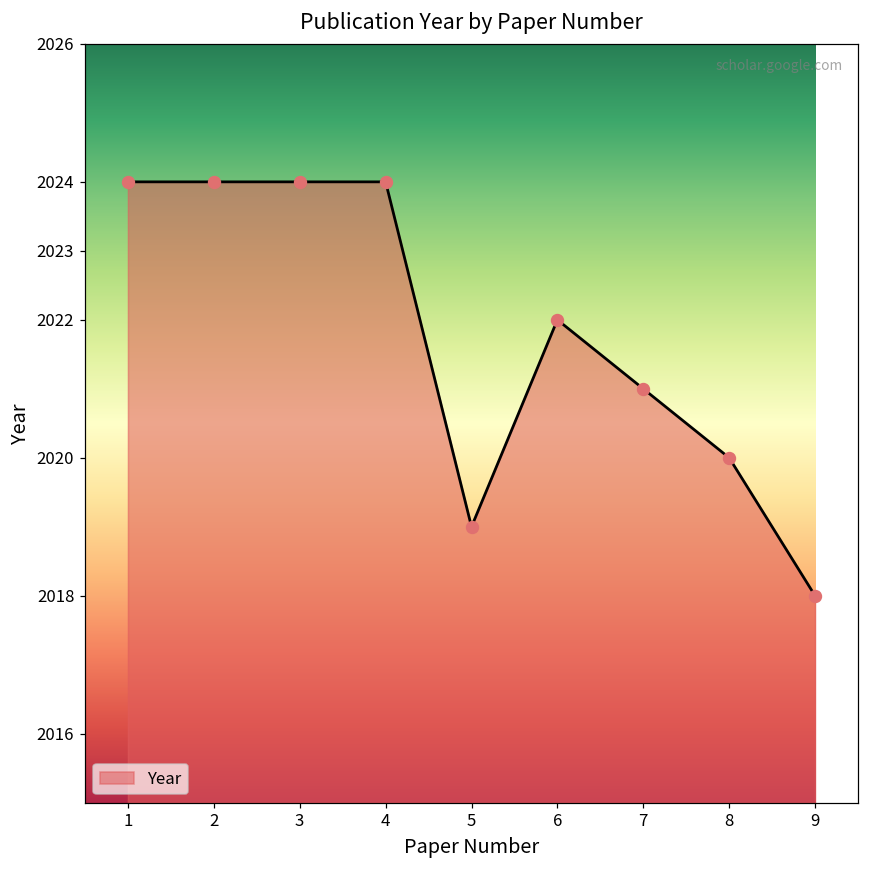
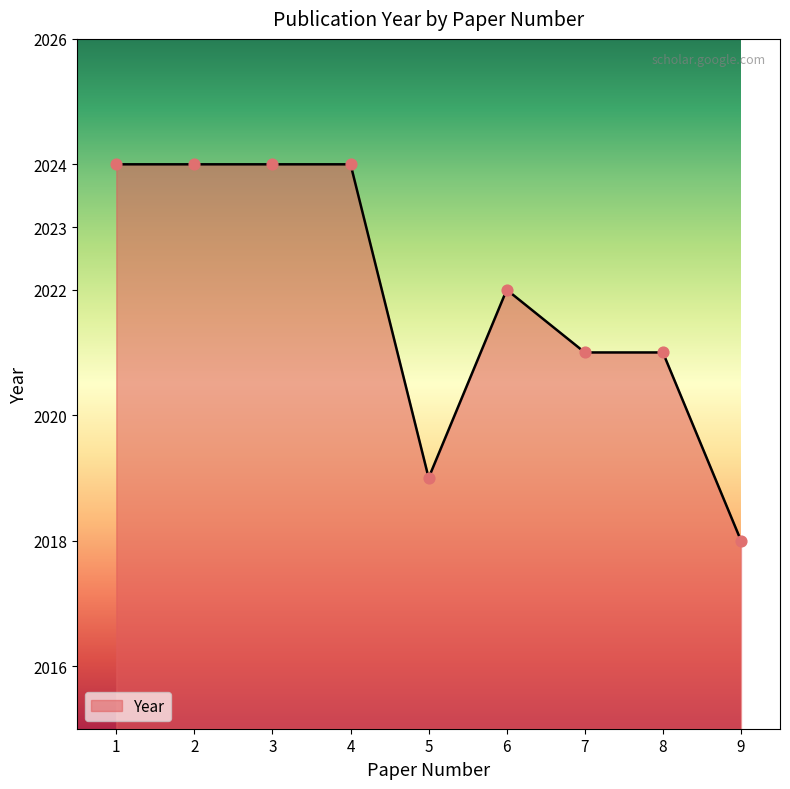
  {
    "1": 2024,
    "2": 2024,
    "3": 2024,
    "4": 2024,
    "5": 2019,
    "6": 2022,
    "7": 2021,
-   "8": 2020,
+   "8": 2021,
    "9": 2018
  }
